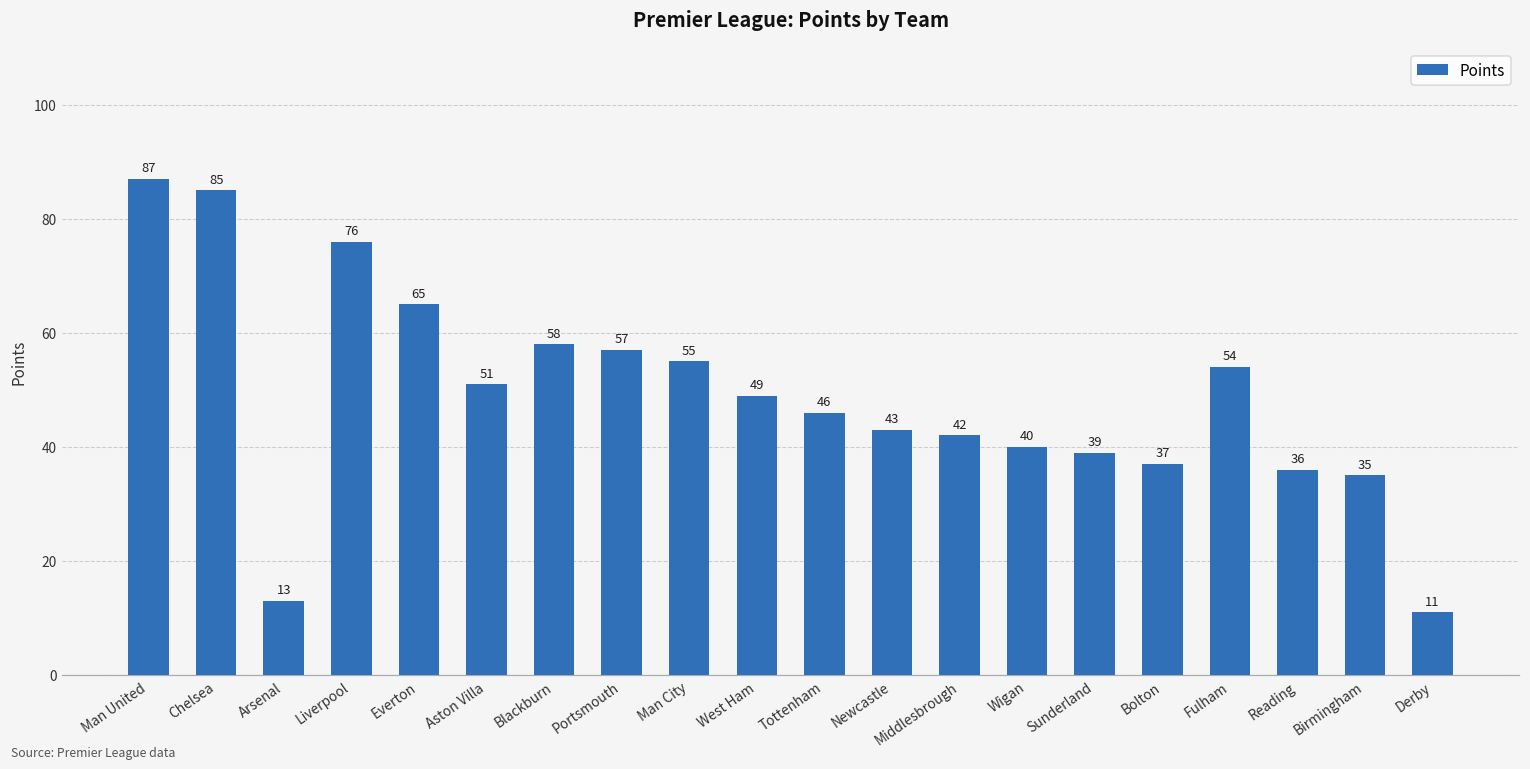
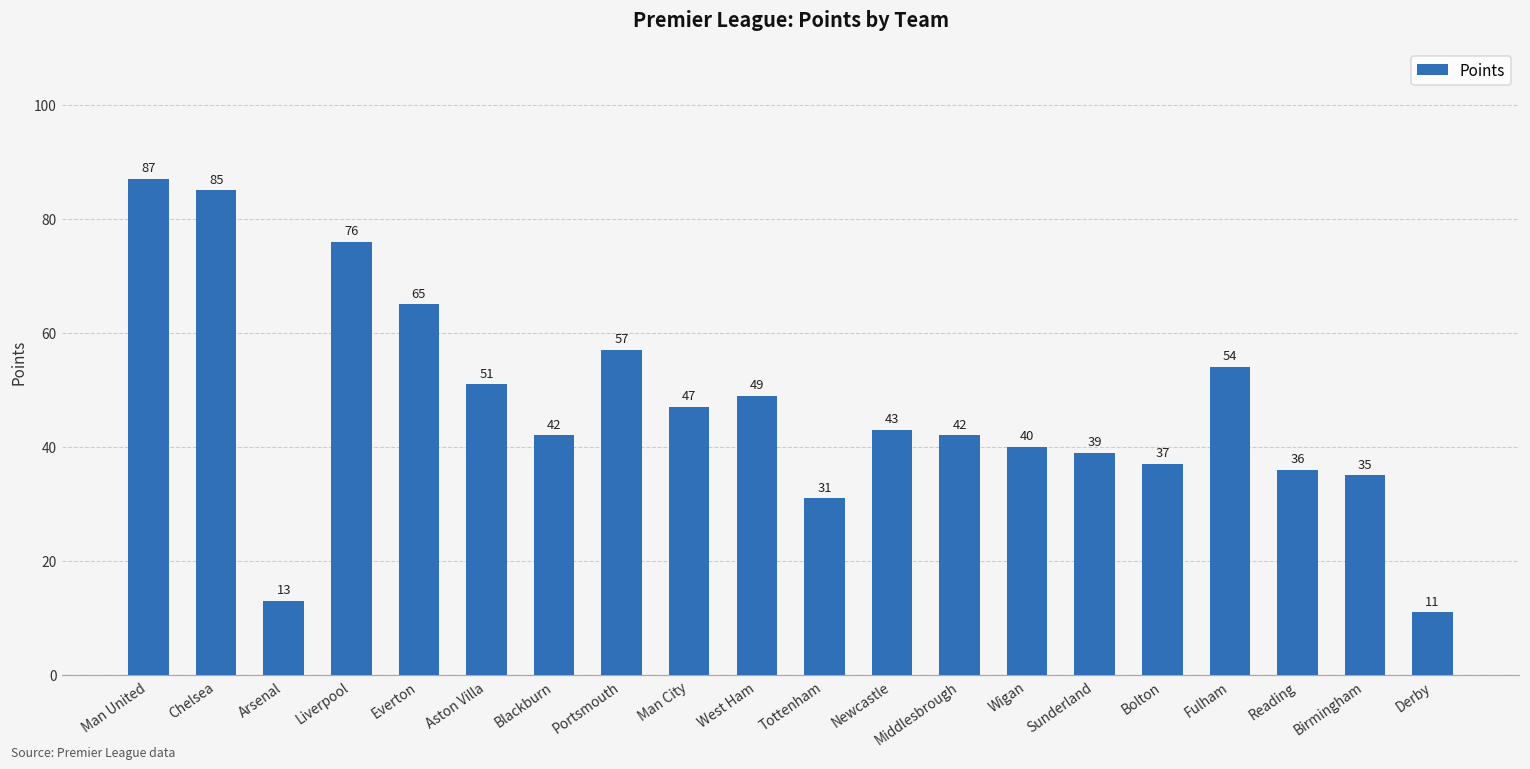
  {
    "Man United": 87,
    "Chelsea": 85,
    "Arsenal": 13,
    "Liverpool": 76,
    "Everton": 65,
    "Aston Villa": 51,
-   "Blackburn": 58,
+   "Blackburn": 42,
    "Portsmouth": 57,
-   "Man City": 55,
+   "Man City": 47,
    "West Ham": 49,
-   "Tottenham": 46,
+   "Tottenham": 31,
    "Newcastle": 43,
    "Middlesbrough": 42,
    "Wigan": 40,
    "Sunderland": 39,
    "Bolton": 37,
    "Fulham": 54,
    "Reading": 36,
    "Birmingham": 35,
    "Derby": 11
  }
